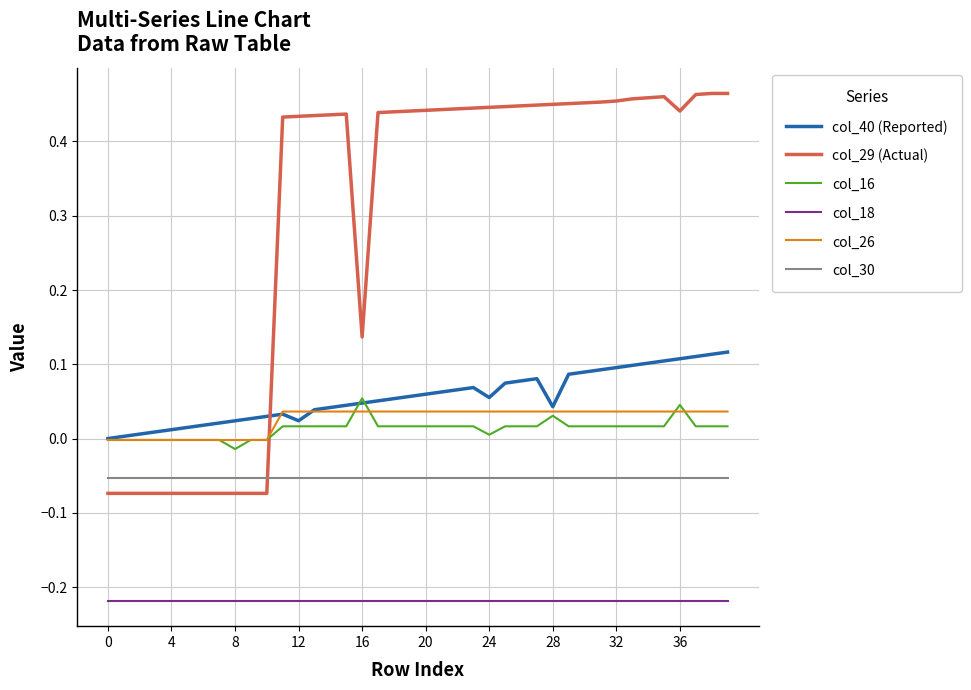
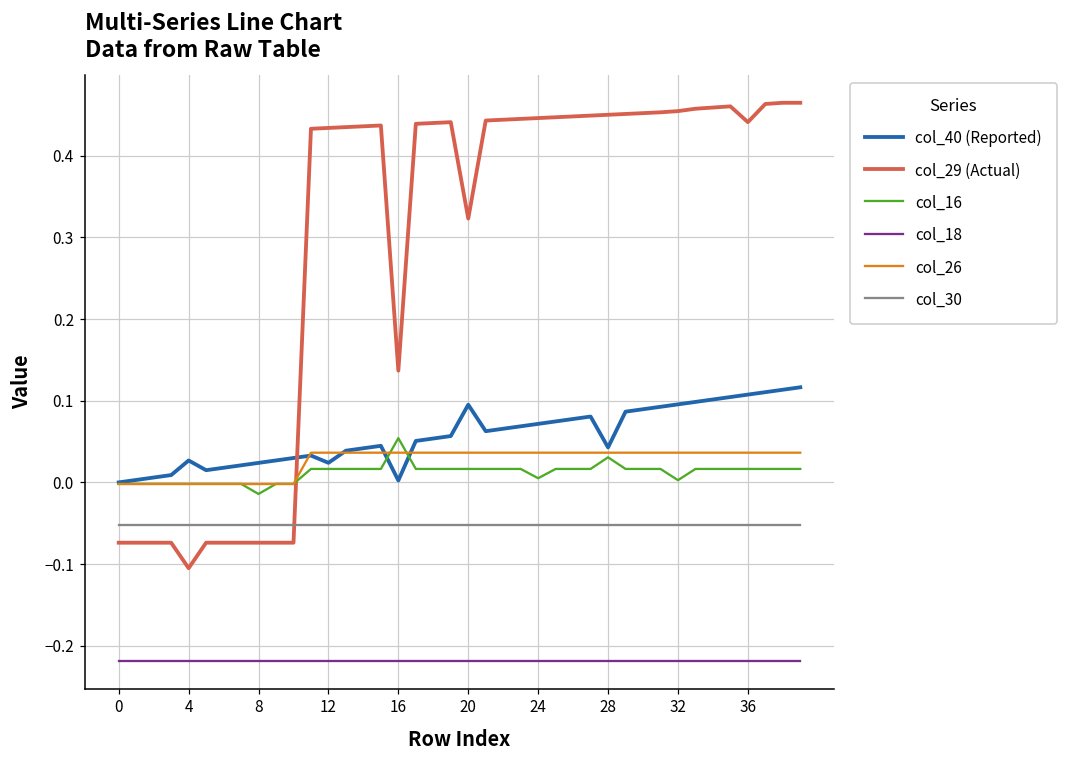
  {
    "col_40 (Reported)": {
-     "4": 0.01,
+     "4": 0.03,
      "8": 0.02,
      "12": 0.02,
-     "16": 0.05,
-     "20": 0.06,
-     "24": 0.06,
+     "16": 0.00,
+     "20": 0.10,
+     "24": 0.07,
      "28": 0.04,
      "32": 0.10,
      "36": 0.11
    },
    "col_29 (Actual)": {
      "0": -0.07,
-     "4": -0.07,
+     "4": -0.11,
      "8": -0.07,
      "12": 0.43,
      "16": 0.14,
-     "20": 0.44,
+     "20": 0.32,
      "24": 0.45,
      "28": 0.45,
      "32": 0.45,
      "36": 0.44
    },
    "col_16": {
      "8": -0.01,
      "12": 0.02,
      "16": 0.05,
      "20": 0.02,
      "24": 0.01,
      "28": 0.03,
-     "32": 0.02,
-     "36": 0.05
+     "32": 0.00,
+     "36": 0.02
    },
    "col_18": {
      "0": -0.22,
      "4": -0.22,
      "8": -0.22,
      "12": -0.22,
      "16": -0.22,
      "20": -0.22,
      "24": -0.22,
      "28": -0.22,
      "32": -0.22,
      "36": -0.22
    },
    "col_26": {
      "8": 0.00,
      "12": 0.04,
      "16": 0.04,
      "20": 0.04,
      "24": 0.04,
      "28": 0.04,
      "32": 0.04,
      "36": 0.04
    },
    "col_30": {
      "0": -0.05,
      "4": -0.05,
      "8": -0.05,
      "12": -0.05,
      "16": -0.05,
      "20": -0.05,
      "24": -0.05,
      "28": -0.05,
      "32": -0.05,
      "36": -0.05
    }
  }
